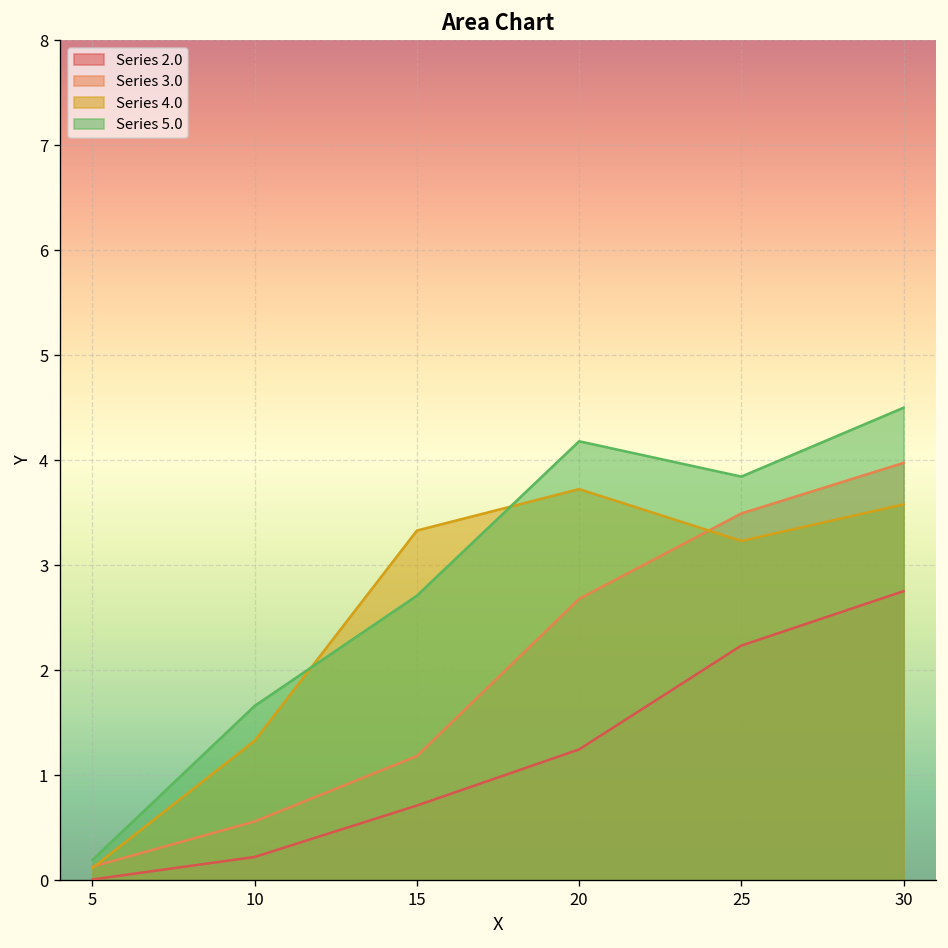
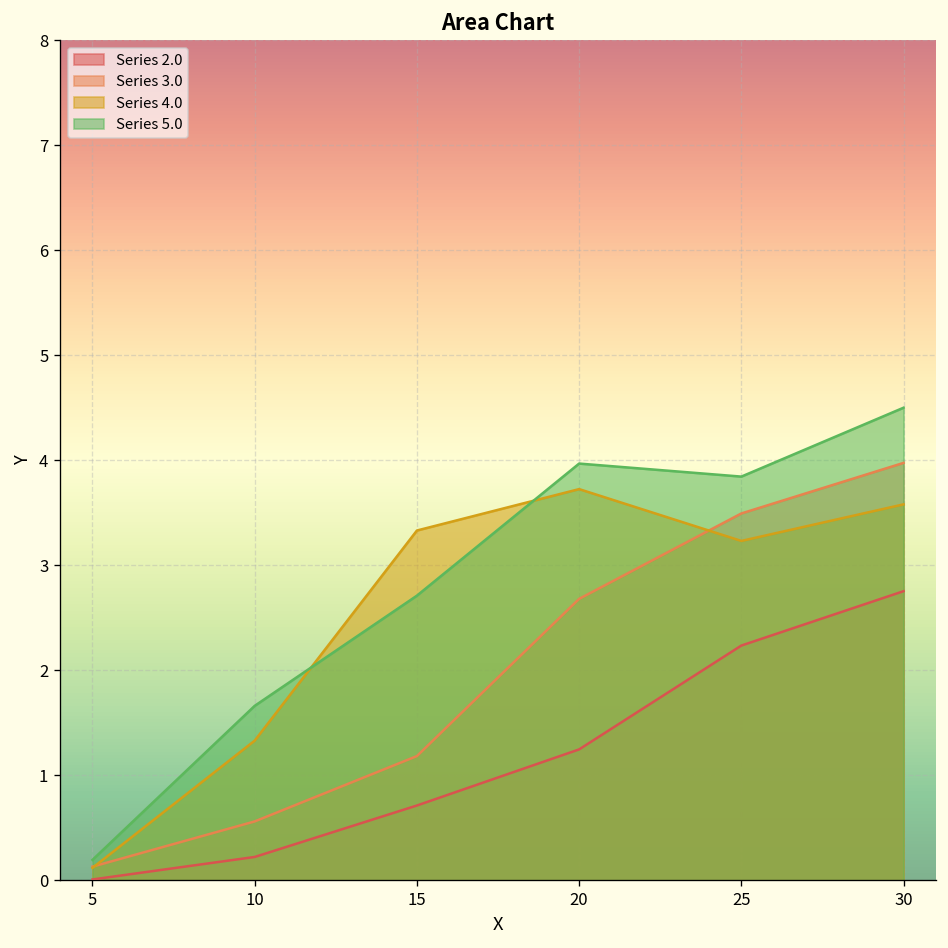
  {
    "Series 5.0": {
      "5": 0.2,
      "10": 1.7,
      "15": 2.7,
-     "20": 4.2,
+     "20": 4.0,
      "25": 3.8,
      "30": 4.5
    }
  }
